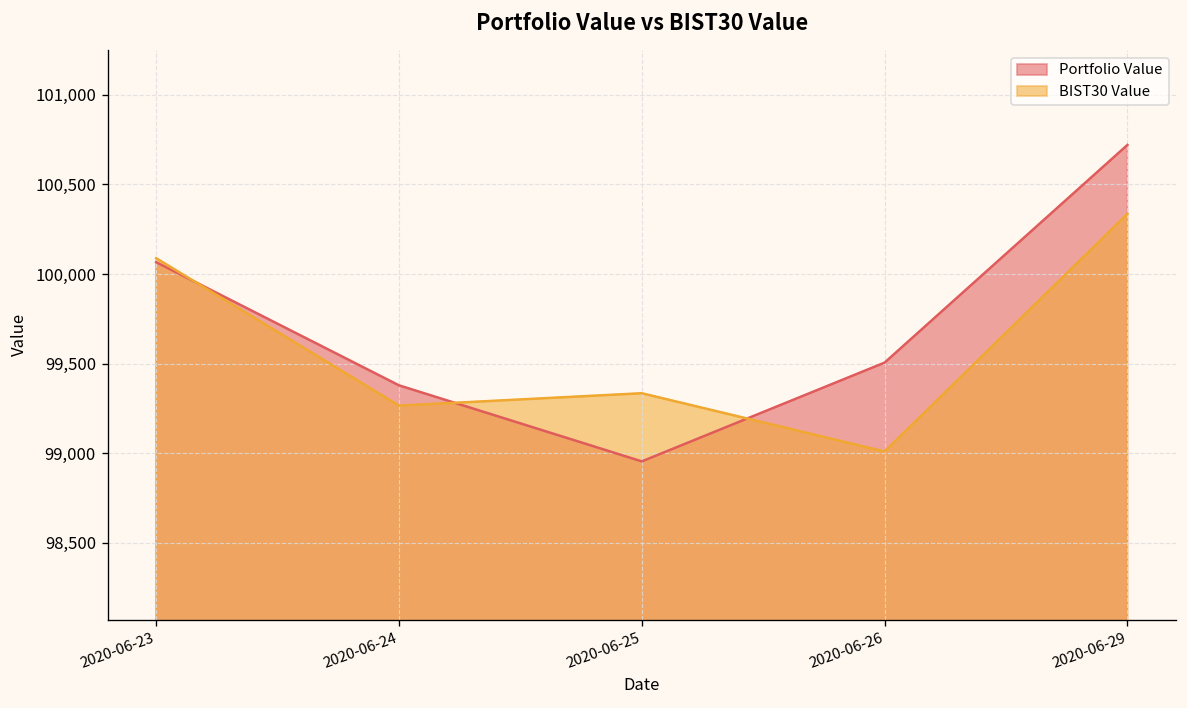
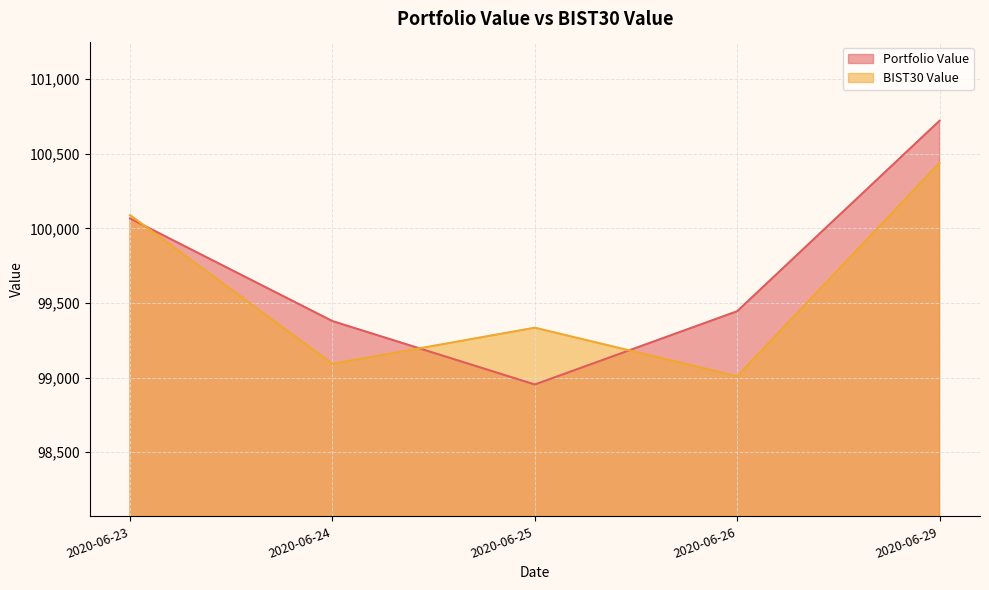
  {
    "Portfolio Value": {
      "2020-06-23": "100,070",
      "2020-06-24": "99,380",
      "2020-06-25": "98,950",
-     "2020-06-26": "99,510",
+     "2020-06-26": "99,440",
      "2020-06-29": "100,720"
    },
    "BIST30 Value": {
      "2020-06-23": "100,090",
-     "2020-06-24": "99,260",
+     "2020-06-24": "99,090",
      "2020-06-25": "99,330",
      "2020-06-26": "99,010",
-     "2020-06-29": "100,340"
+     "2020-06-29": "100,440"
    }
  }
